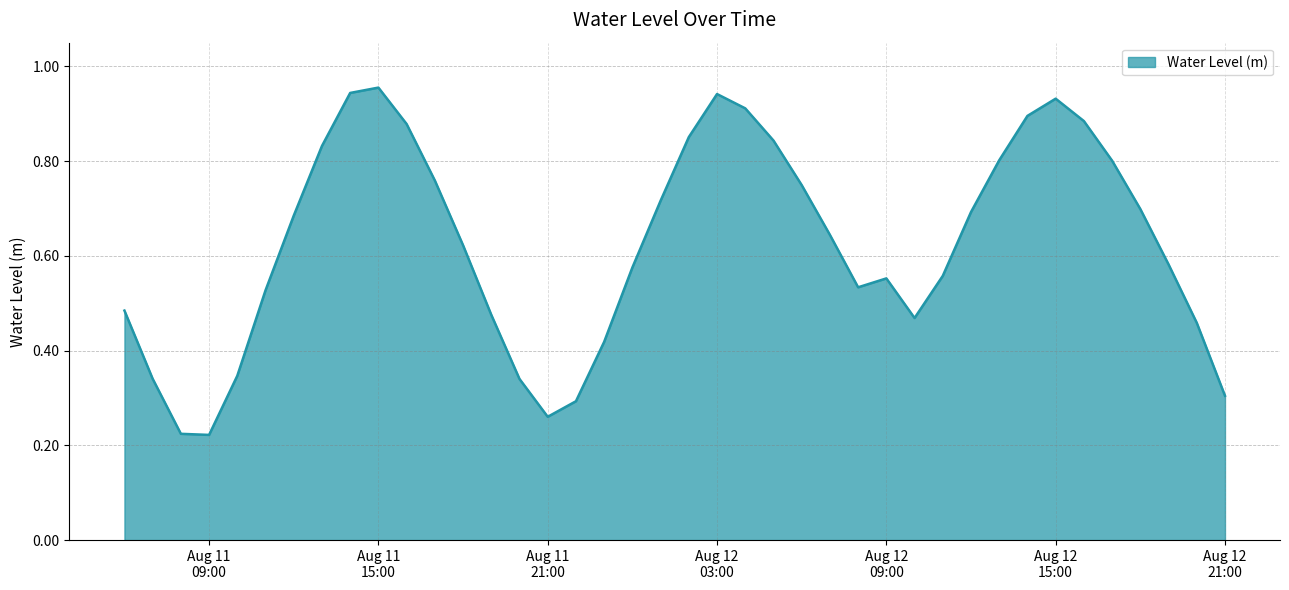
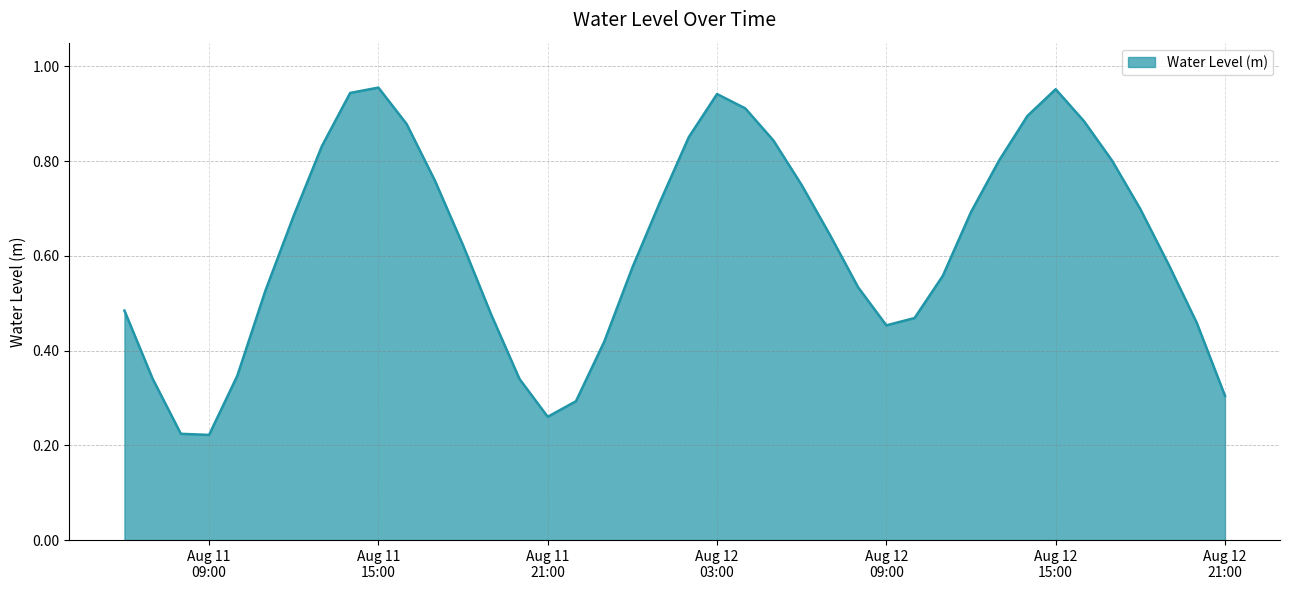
  {
    "Aug 11 09:00": 0.22,
    "Aug 11 15:00": 0.96,
    "Aug 11 21:00": 0.26,
    "Aug 12 03:00": 0.94,
-   "Aug 12 09:00": 0.55,
-   "Aug 12 15:00": 0.93,
+   "Aug 12 09:00": 0.45,
+   "Aug 12 15:00": 0.95,
    "Aug 12 21:00": 0.30
  }
